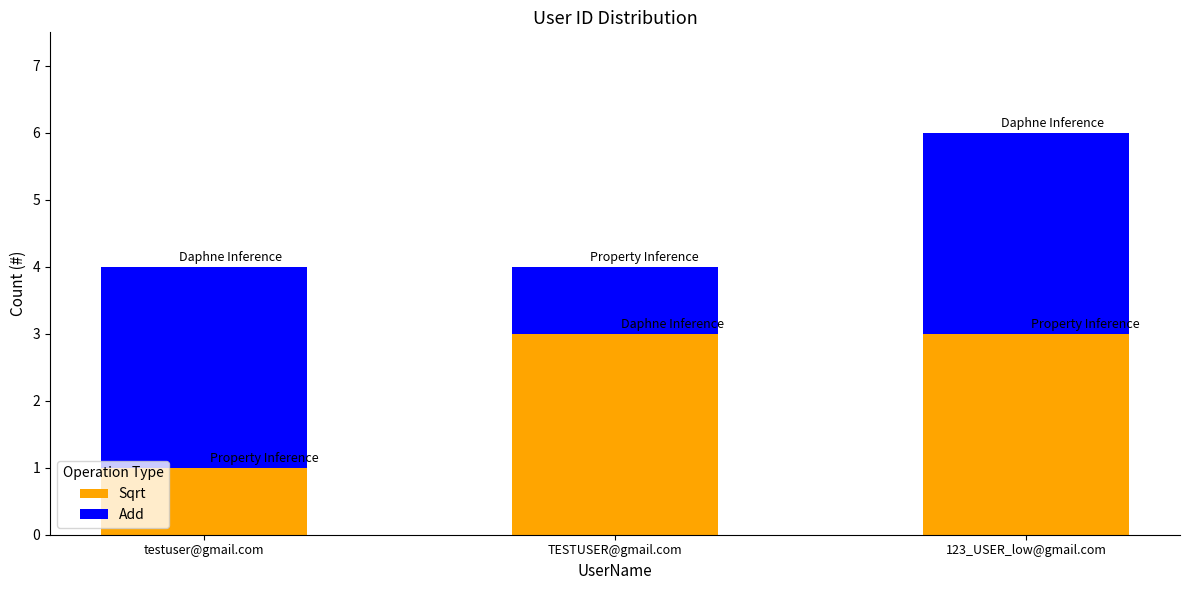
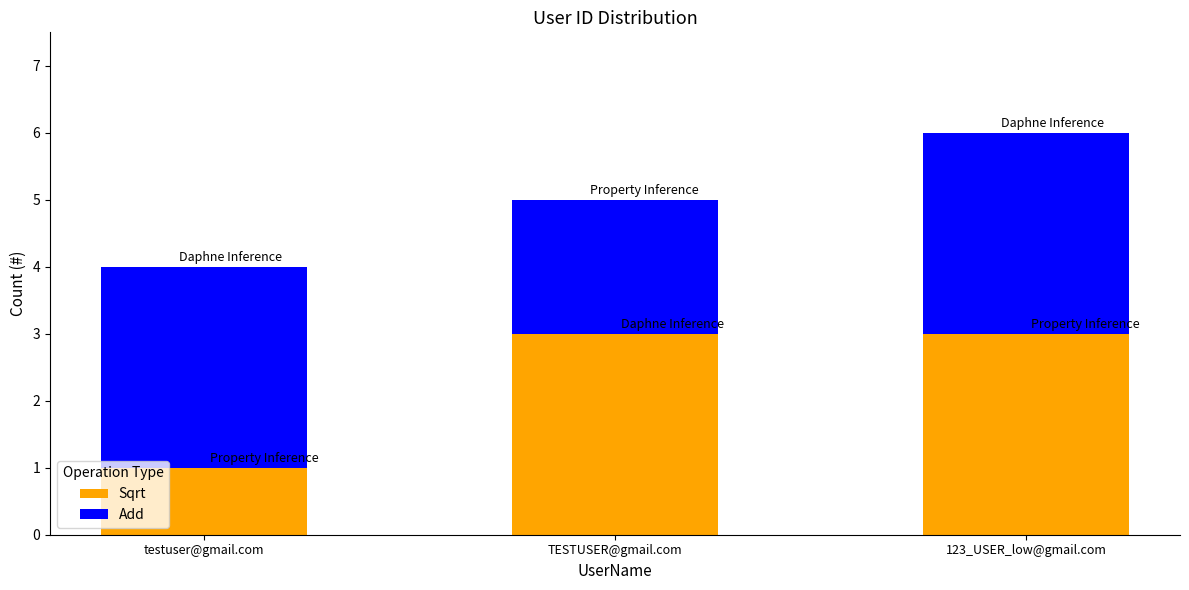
  {
    "Sqrt": {
      "testuser@gmail.com": 1,
      "TESTUSER@gmail.com": 3,
      "123_USER_low@gmail.com": 3
    },
    "Add": {
      "testuser@gmail.com": 3,
-     "TESTUSER@gmail.com": 1,
+     "TESTUSER@gmail.com": 2,
      "123_USER_low@gmail.com": 3
    }
  }
